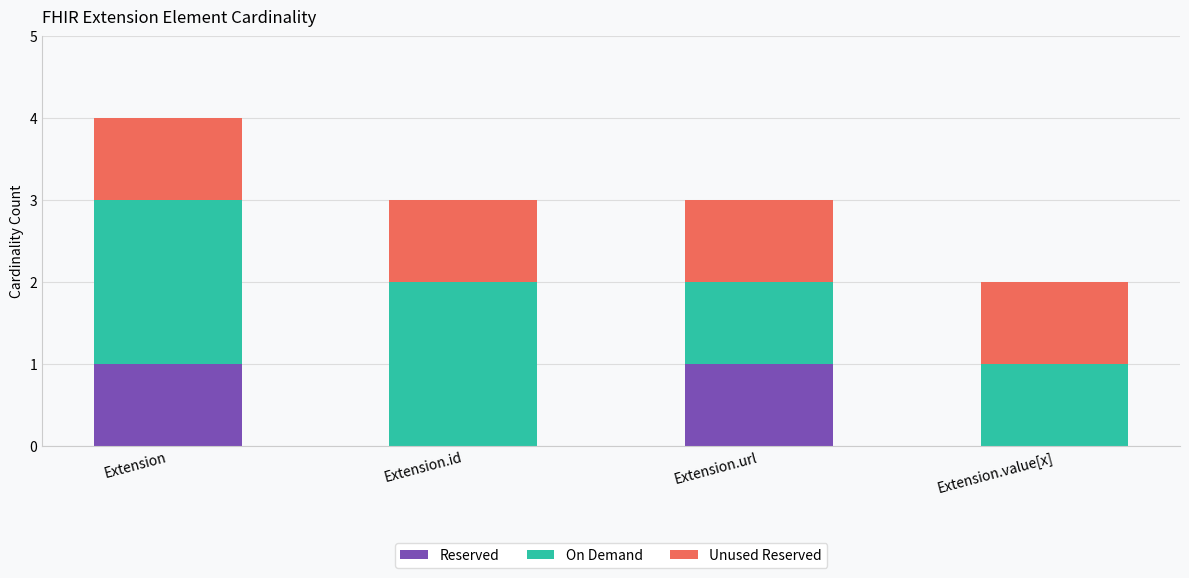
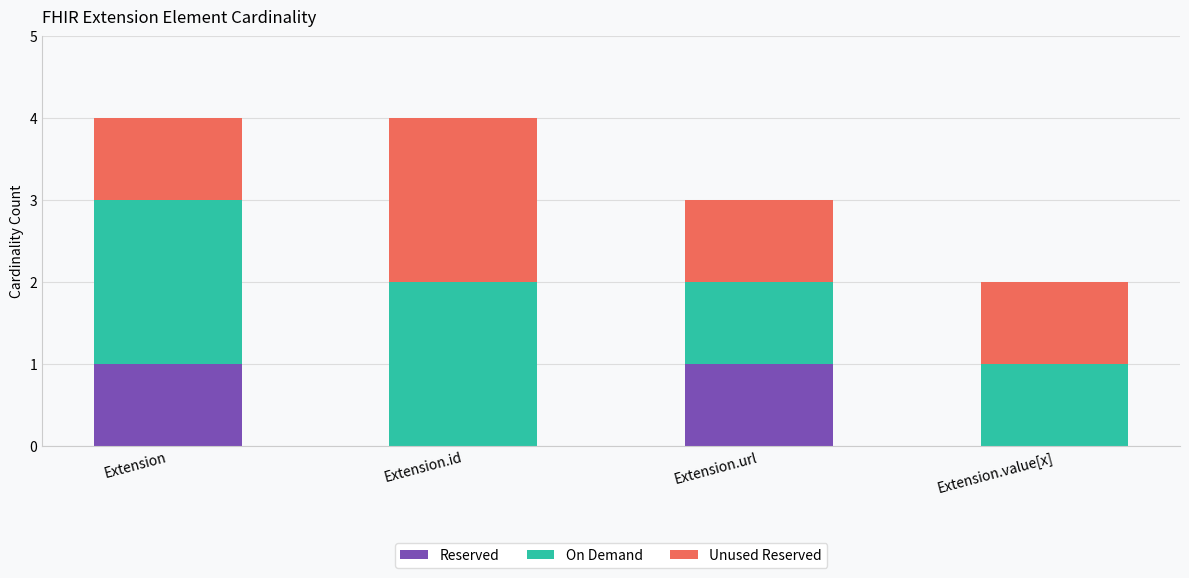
  {
    "Reserved": {
      "Extension": 1,
      "Extension.id": 0,
      "Extension.url": 1,
      "Extension.value[x]": 0
    },
    "On Demand": {
      "Extension": 2,
      "Extension.id": 2,
      "Extension.url": 1,
      "Extension.value[x]": 1
    },
    "Unused Reserved": {
      "Extension": 1,
-     "Extension.id": 1,
+     "Extension.id": 2,
      "Extension.url": 1,
      "Extension.value[x]": 1
    }
  }
